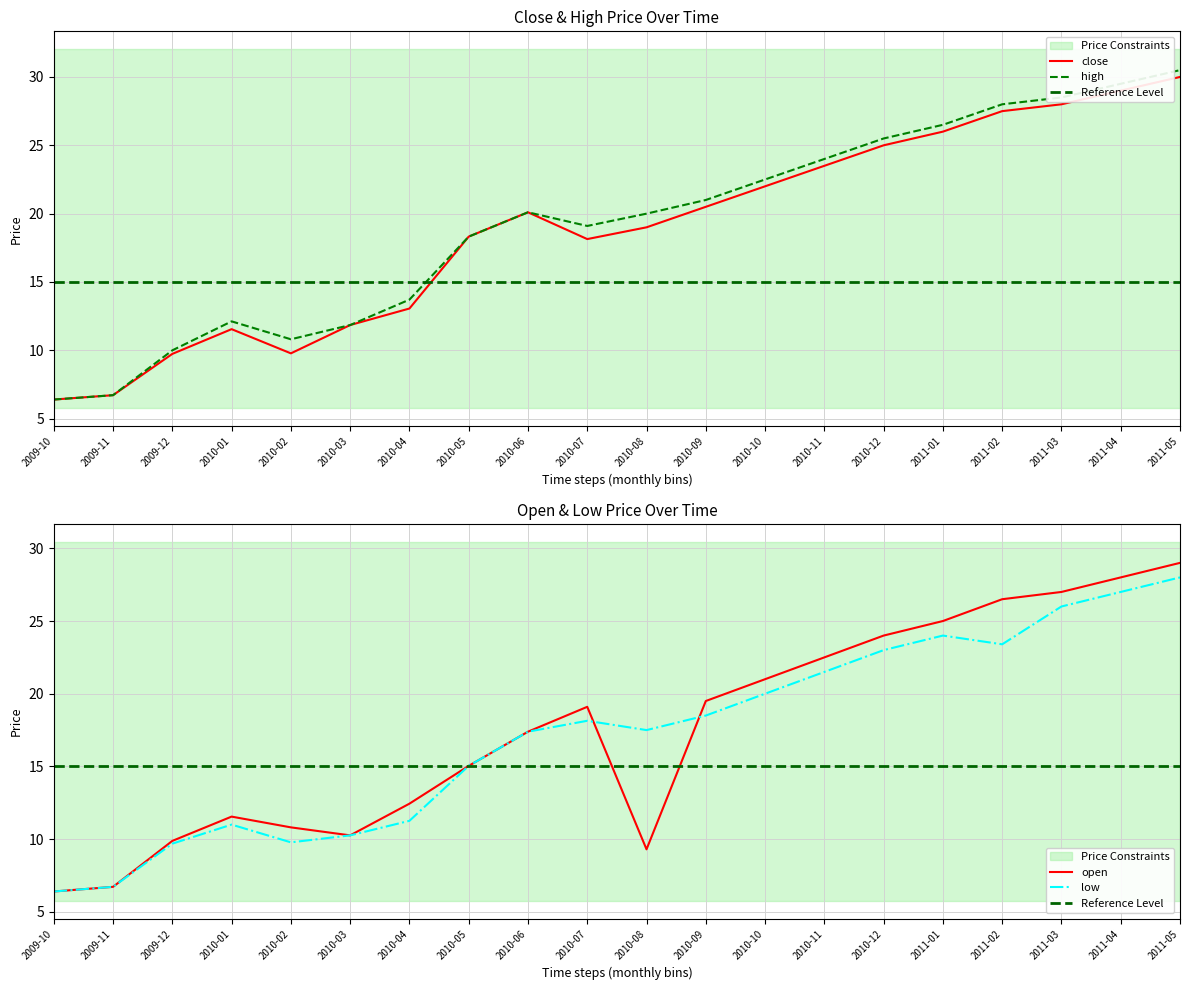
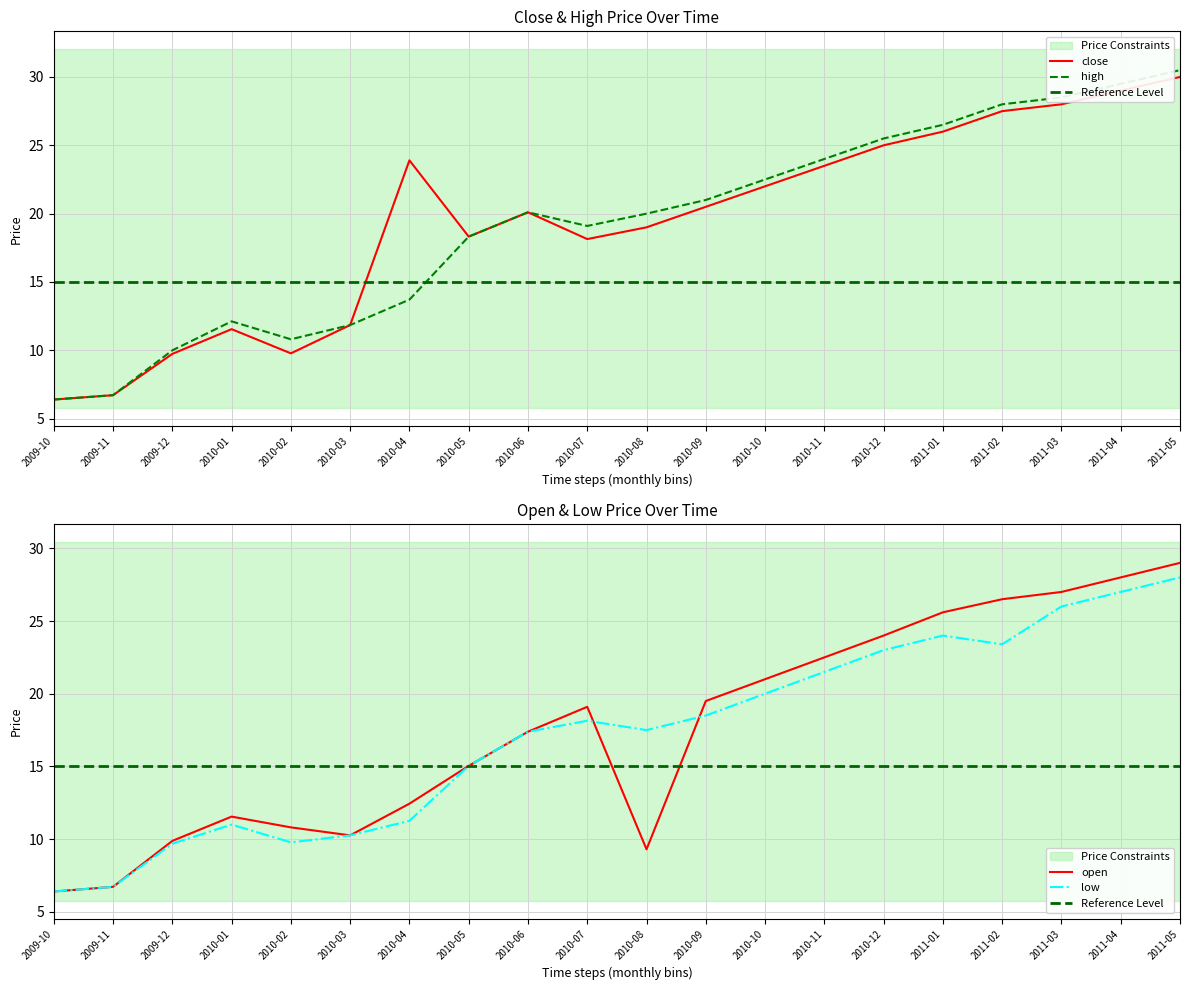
  {
    "Close & High Price Over Time": {
      "Price Constraints": {
        "2009-10": 32.0,
        "2009-11": 32.0,
        "2009-12": 32.0,
        "2010-01": 32.0,
        "2010-02": 32.0,
        "2010-03": 32.0,
        "2010-04": 32.0,
        "2010-05": 32.0,
        "2010-06": 32.0,
        "2010-07": 32.0,
        "2010-08": 32.0,
        "2010-09": 32.0,
        "2010-10": 32.0,
        "2010-11": 32.0,
        "2010-12": 32.0,
        "2011-01": 32.0,
        "2011-02": 32.0,
        "2011-05": 32.0
      },
      "close": {
        "2009-12": 9.7,
        "2010-01": 11.6,
        "2010-02": 9.8,
-       "2010-04": 13.1,
+       "2010-04": 23.9,
        "2010-07": 18.1,
        "2010-08": 19.0,
        "2010-09": 20.5,
        "2010-10": 22.0,
        "2010-11": 23.5,
        "2010-12": 25.0,
        "2011-01": 26.0,
        "2011-02": 27.5,
        "2011-03": 28.0,
        "2011-05": 30.0
      },
      "high": {
        "2009-12": 10.0,
        "2010-01": 12.1,
        "2010-02": 10.8,
        "2010-04": 13.7,
        "2010-07": 19.1,
        "2010-08": 20.0,
        "2010-09": 21.0,
        "2010-10": 22.5,
        "2010-11": 24.0,
        "2010-12": 25.5,
        "2011-01": 26.5,
        "2011-02": 28.0,
        "2011-05": 30.5
      }
    },
    "Open & Low Price Over Time": {
      "Price Constraints": {
        "2009-10": 30.5,
        "2009-11": 30.5,
        "2009-12": 30.5,
        "2010-01": 30.5,
        "2010-02": 30.5,
        "2010-03": 30.5,
        "2010-04": 30.5,
        "2010-05": 30.5,
        "2010-06": 30.5,
        "2010-07": 30.5,
        "2010-08": 30.5,
        "2010-09": 30.5,
        "2010-10": 30.5,
        "2010-11": 30.5,
        "2010-12": 30.5,
        "2011-01": 30.5,
        "2011-02": 30.5,
        "2011-03": 30.5,
        "2011-04": 30.5,
        "2011-05": 30.5
      },
      "open": {
        "2009-12": 9.9,
        "2010-01": 11.6,
        "2010-02": 10.8,
        "2010-04": 12.4,
        "2010-07": 19.1,
        "2010-08": 9.3,
        "2010-09": 19.5,
        "2010-10": 21.0,
        "2010-11": 22.5,
        "2010-12": 24.0,
-       "2011-01": 25.0,
+       "2011-01": 25.6,
        "2011-02": 26.5,
        "2011-03": 27.0,
        "2011-04": 28.0,
        "2011-05": 29.0
      },
      "low": {
        "2009-12": 9.7,
        "2010-01": 11.0,
        "2010-02": 9.8,
        "2010-04": 11.3,
        "2010-07": 18.1,
        "2010-08": 17.5,
        "2010-09": 18.5,
        "2010-10": 20.0,
        "2010-11": 21.5,
        "2010-12": 23.0,
        "2011-01": 24.0,
        "2011-02": 23.4,
        "2011-03": 26.0,
        "2011-04": 27.0,
        "2011-05": 28.0
      }
    }
  }
